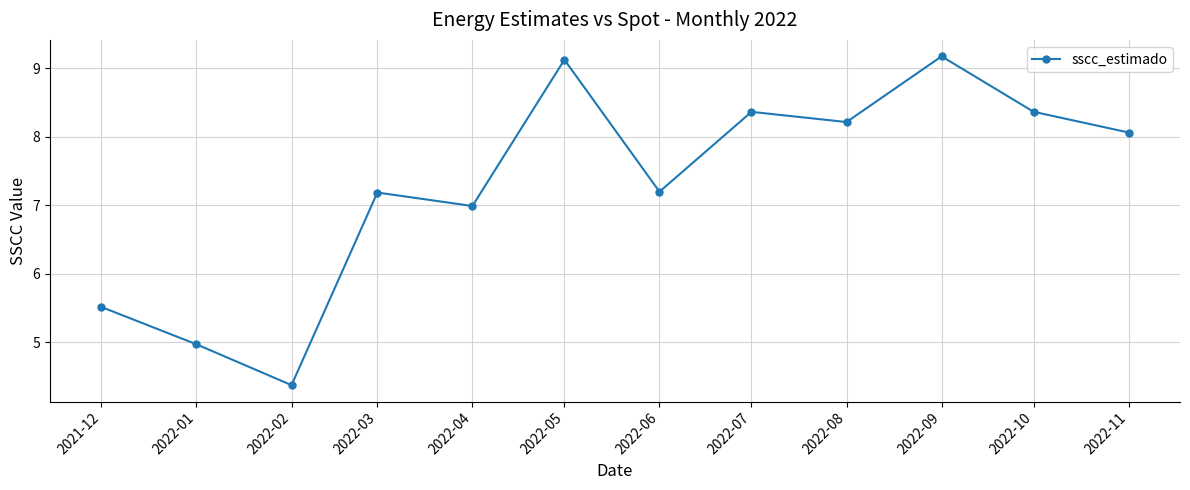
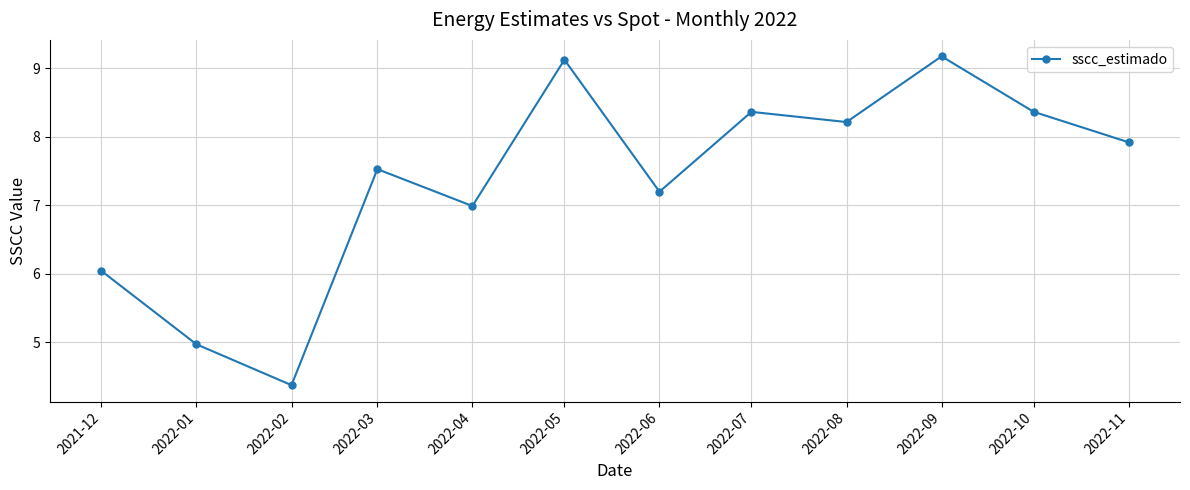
  {
-   "2021-12": 5.5,
+   "2021-12": 6.0,
    "2022-01": 5.0,
    "2022-02": 4.4,
-   "2022-03": 7.2,
+   "2022-03": 7.5,
    "2022-04": 7.0,
    "2022-05": 9.1,
    "2022-06": 7.2,
    "2022-07": 8.4,
    "2022-08": 8.2,
    "2022-09": 9.2,
    "2022-10": 8.4,
-   "2022-11": 8.1
+   "2022-11": 7.9
  }
